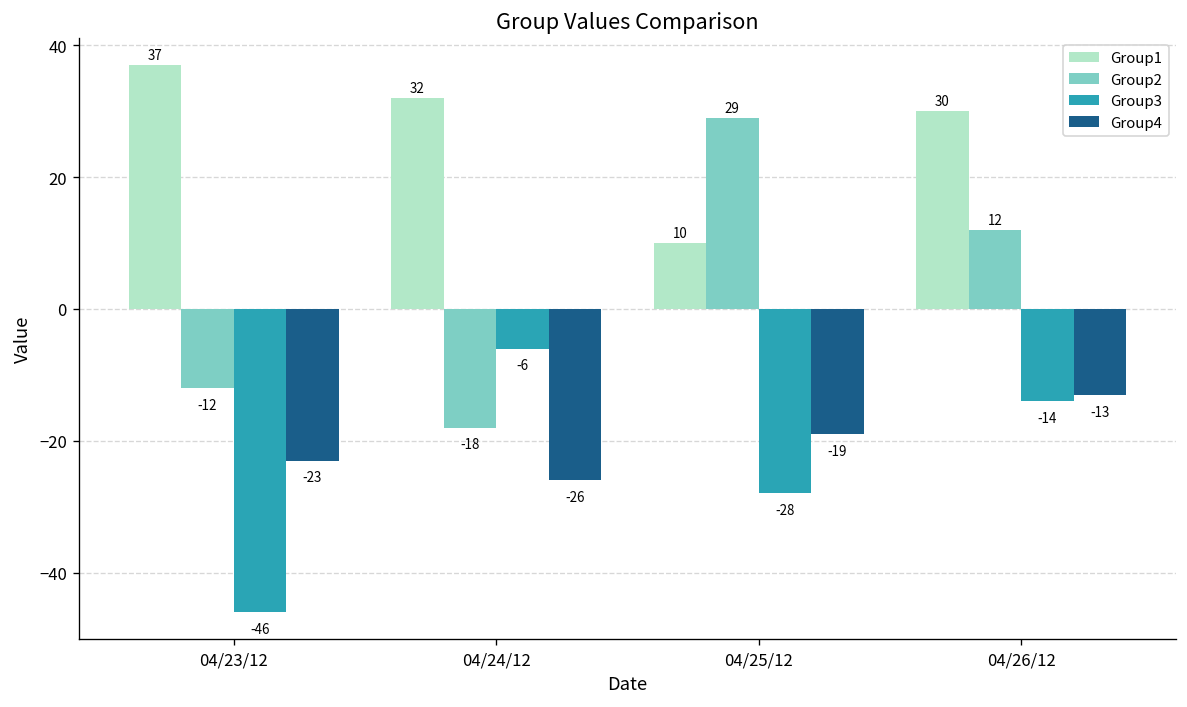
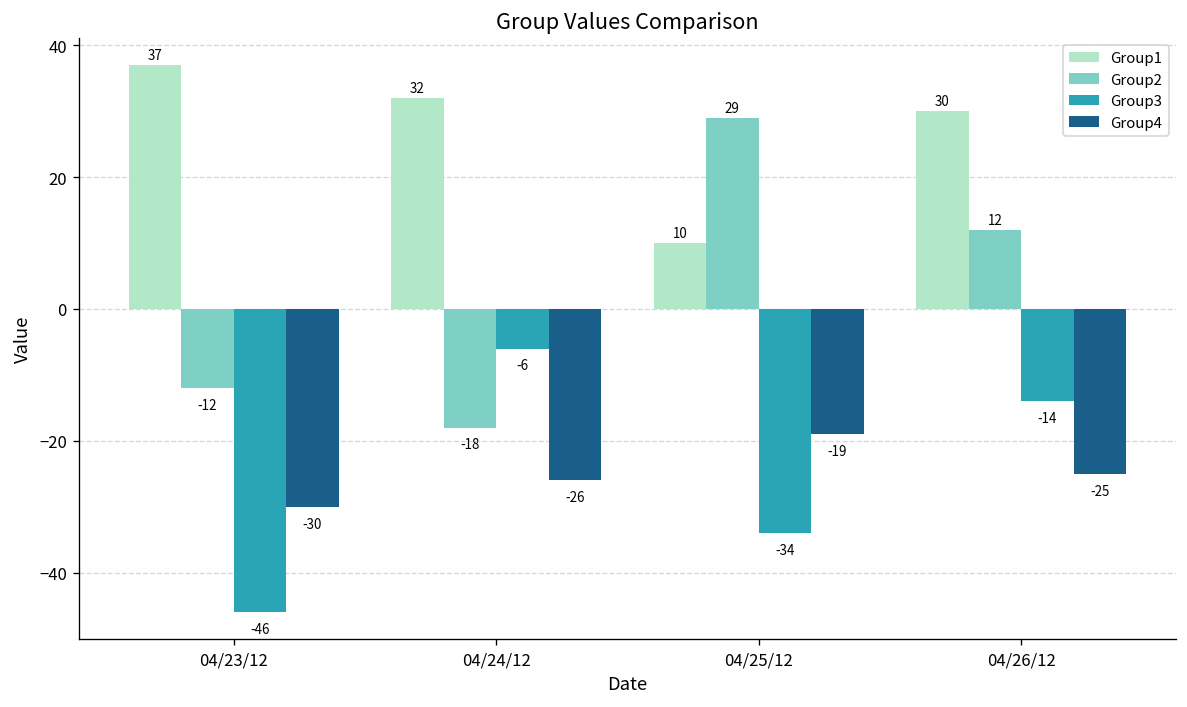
  {
    "Group3": {
      "04/23/12": -46,
      "04/24/12": -6,
-     "04/25/12": -28,
+     "04/25/12": -34,
      "04/26/12": -14
    },
    "Group4": {
-     "04/23/12": -23,
+     "04/23/12": -30,
      "04/24/12": -26,
      "04/25/12": -19,
-     "04/26/12": -13
+     "04/26/12": -25
    }
  }
